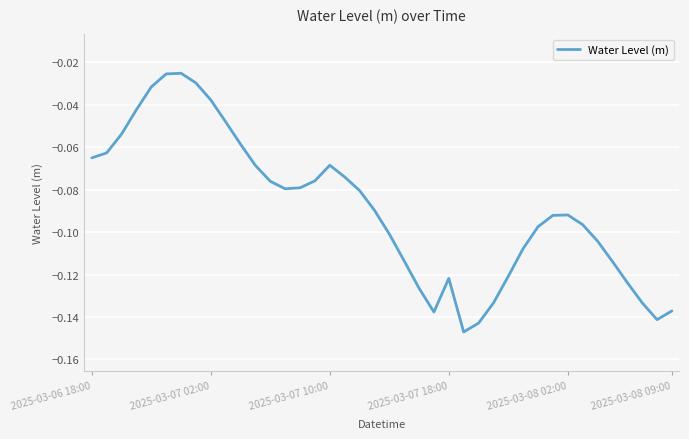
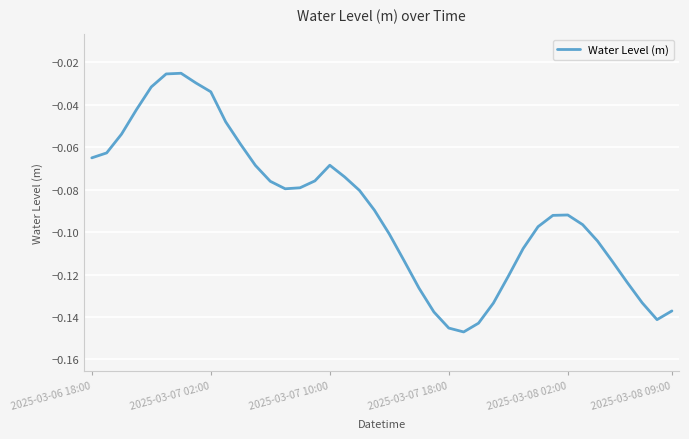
  {
    "2025-03-06 18:00": -0.065,
-   "2025-03-07 02:00": -0.038,
+   "2025-03-07 02:00": -0.034,
    "2025-03-07 10:00": -0.068,
-   "2025-03-07 18:00": -0.122,
+   "2025-03-07 18:00": -0.145,
    "2025-03-08 02:00": -0.092,
    "2025-03-08 09:00": -0.137
  }
